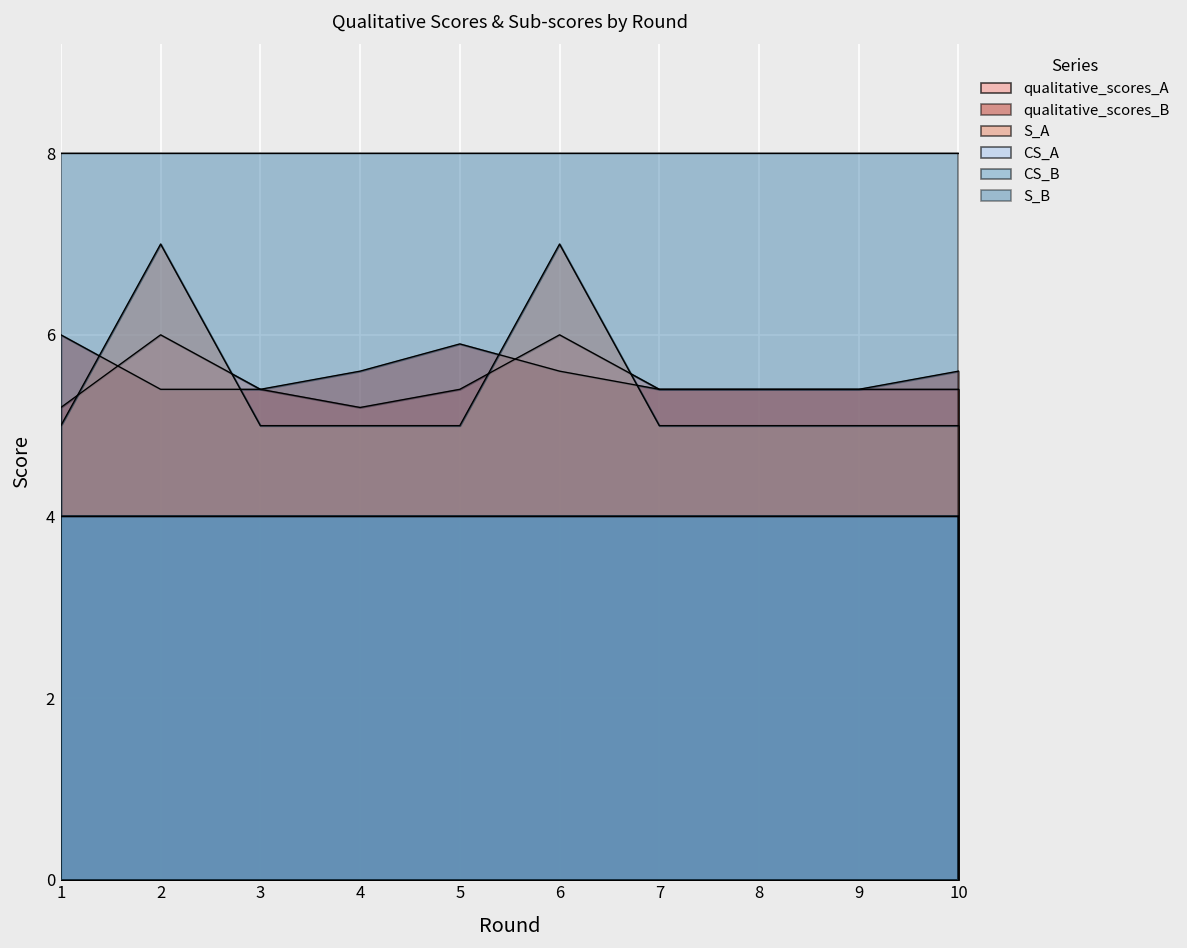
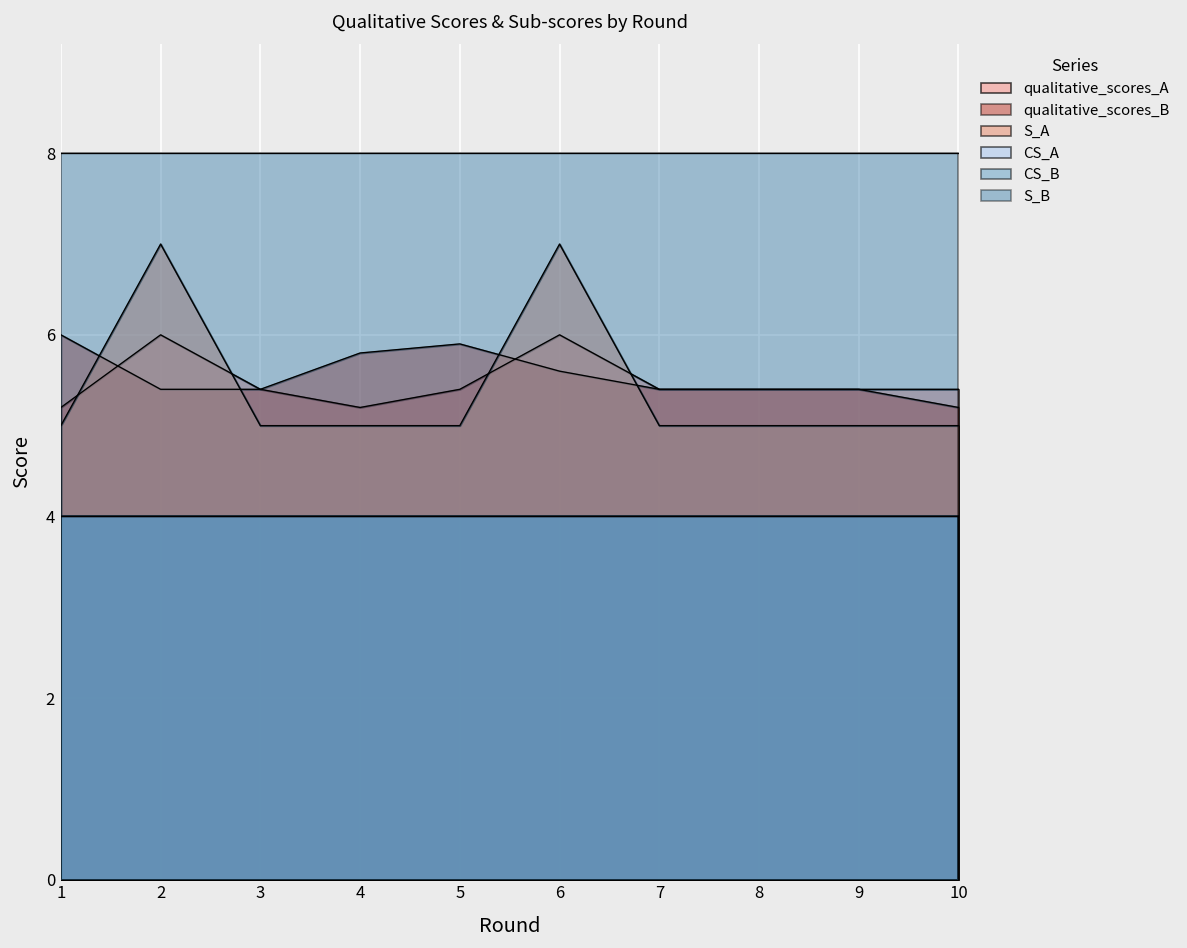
  {
    "qualitative_scores_B": {
      "1": 6.0,
      "2": 5.4,
-     "4": 5.6,
+     "4": 5.8,
      "5": 5.9,
      "6": 5.6,
-     "10": 5.6
+     "10": 5.2
    }
  }
